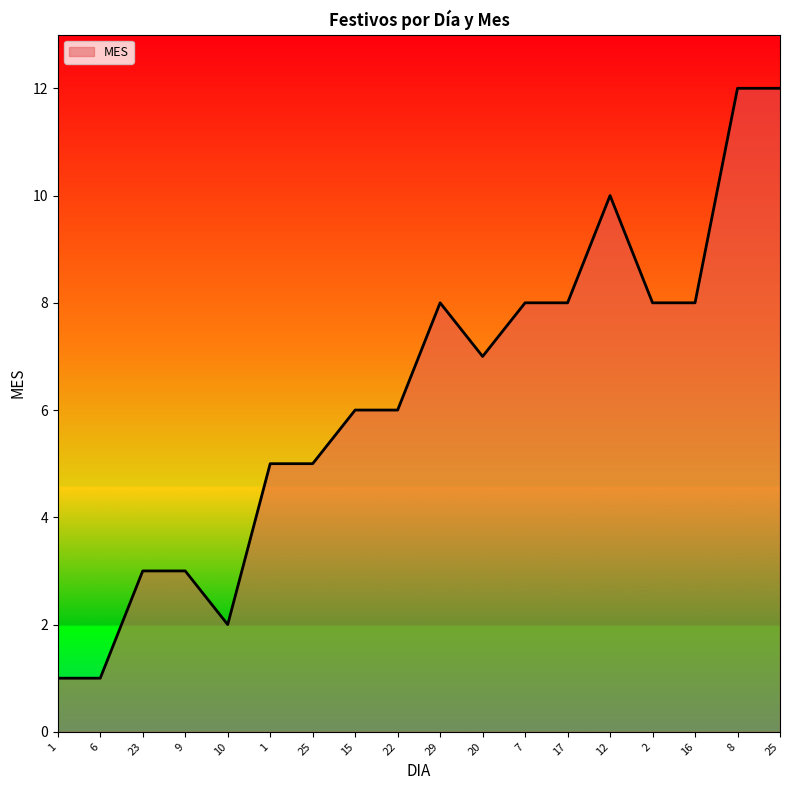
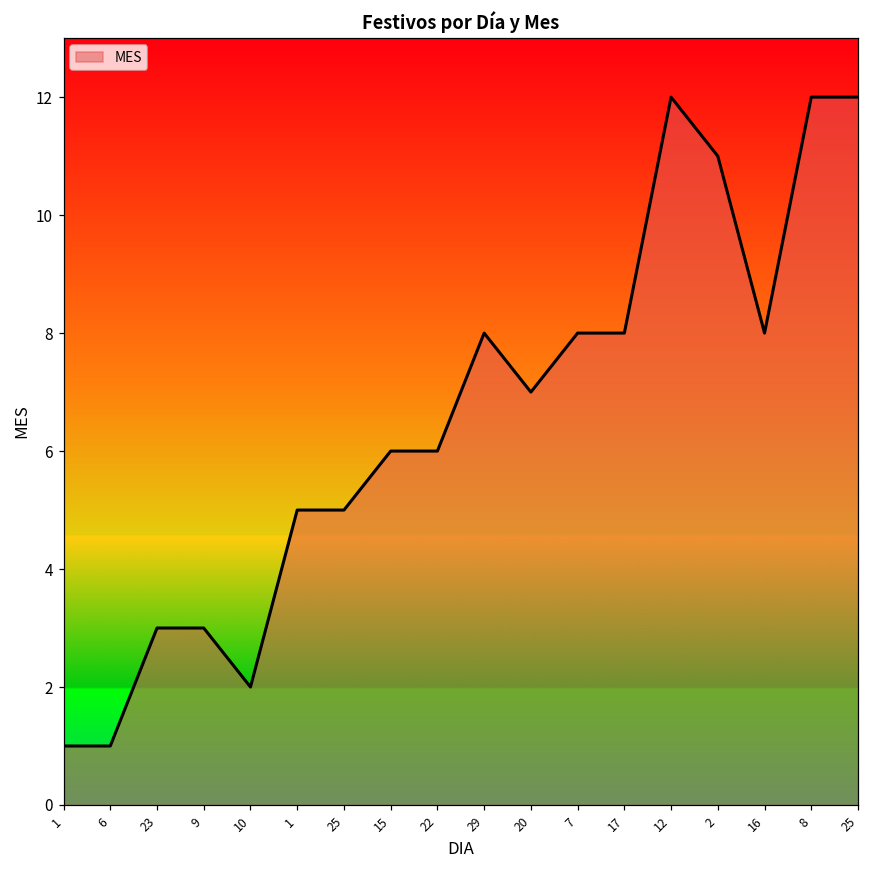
  {
    "6": 1,
    "23": 3,
    "9": 3,
    "10": 2,
    "15": 6,
    "22": 6,
    "29": 8,
    "20": 7,
    "7": 8,
    "17": 8,
-   "12": 10,
-   "2": 8,
+   "12": 12,
+   "2": 11,
    "16": 8,
    "8": 12
  }
